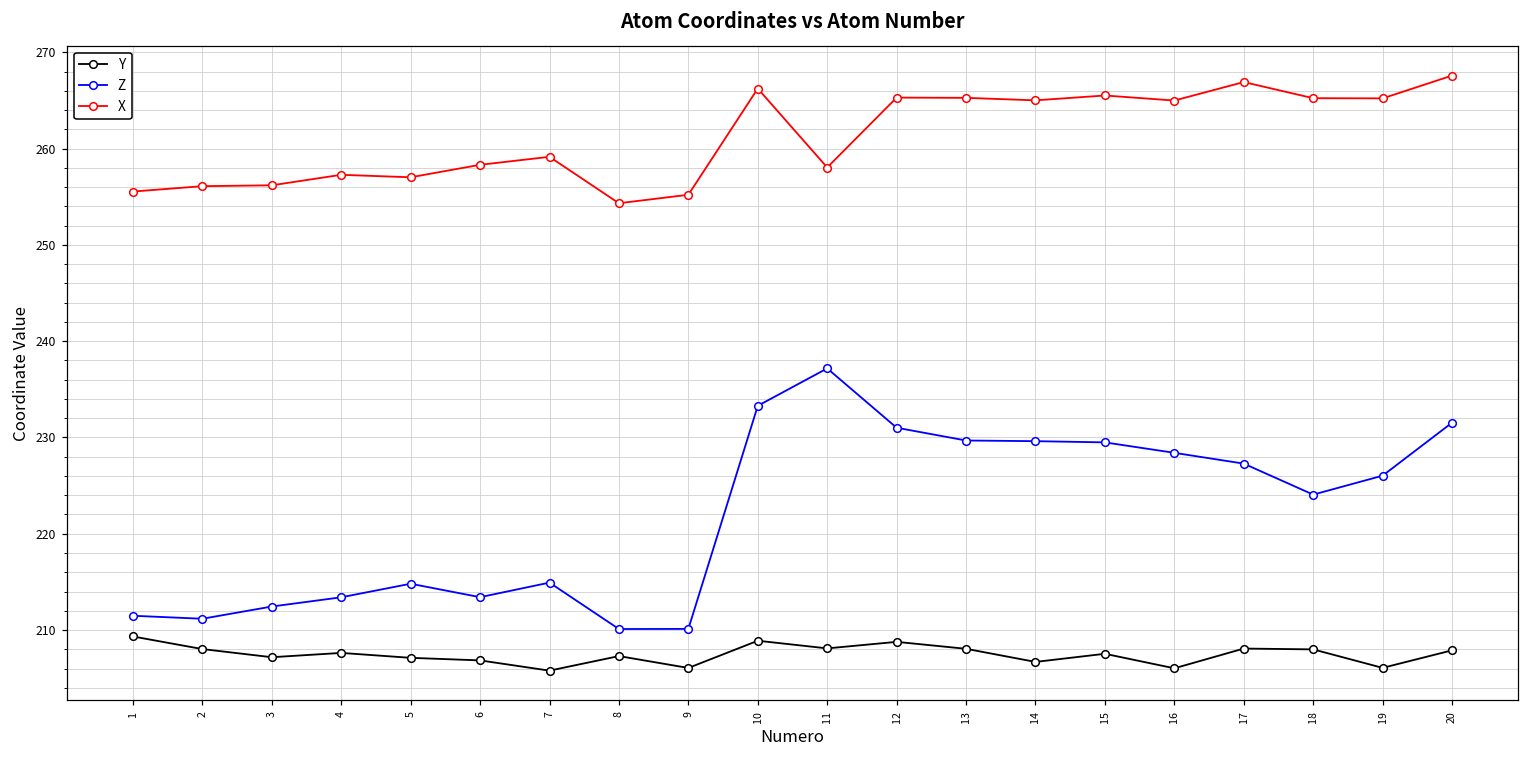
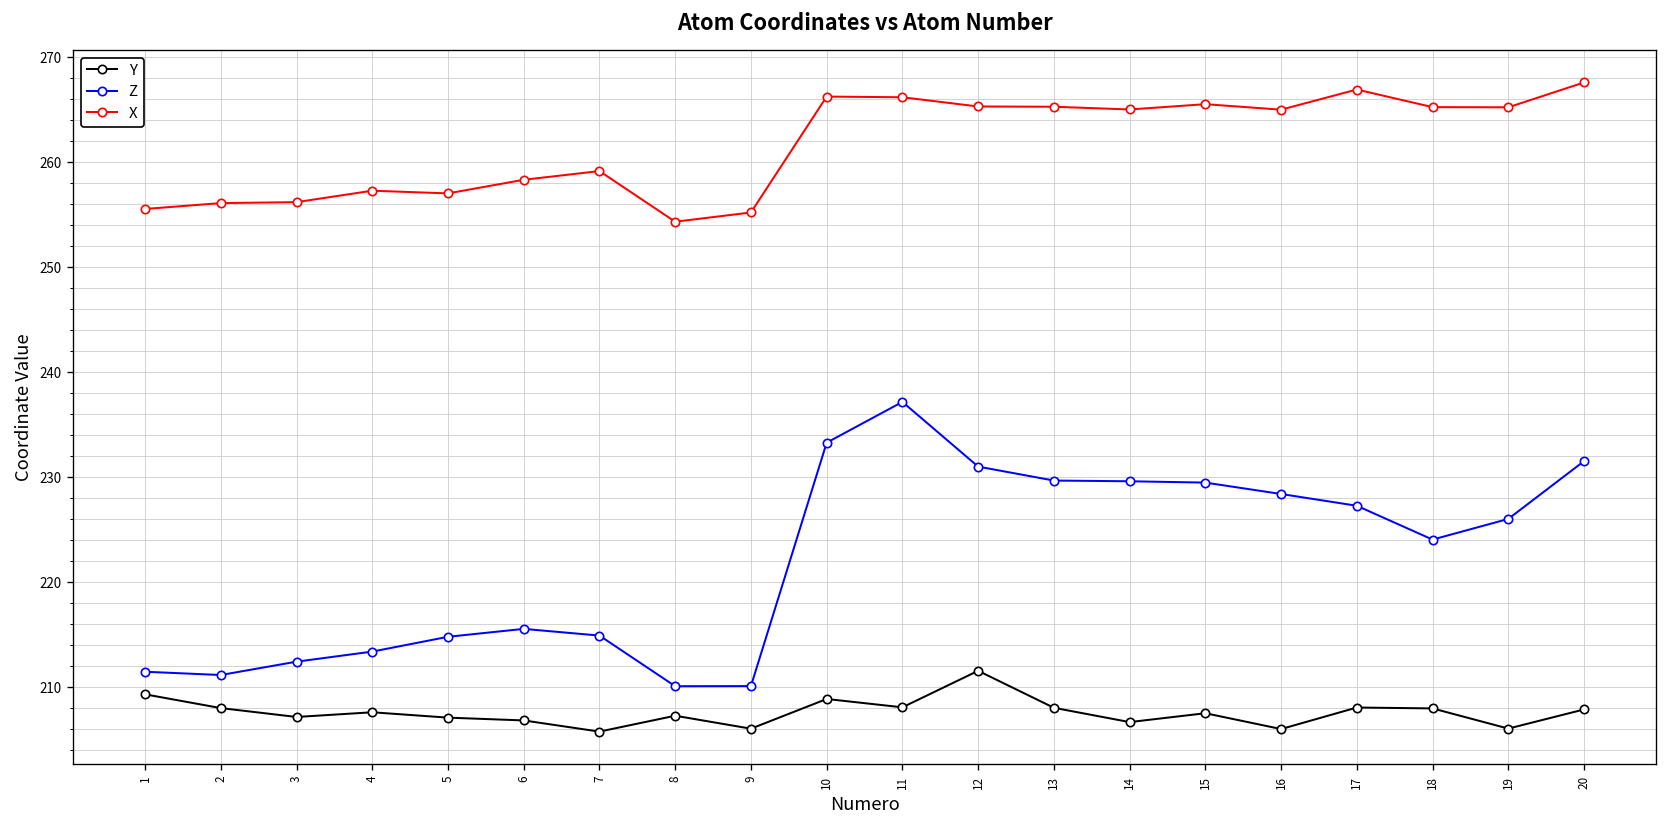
  {
    "Y": {
      "1": 209,
      "2": 208,
      "3": 207,
      "4": 208,
      "5": 207,
      "6": 207,
      "7": 206,
      "8": 207,
      "9": 206,
      "10": 209,
      "11": 208,
-     "12": 209,
+     "12": 212,
      "13": 208,
      "14": 207,
      "15": 208,
      "16": 206,
      "17": 208,
      "18": 208,
      "19": 206,
      "20": 208
    },
    "Z": {
      "1": 211,
      "2": 211,
      "3": 212,
      "4": 213,
      "5": 215,
-     "6": 213,
+     "6": 216,
      "7": 215,
      "8": 210,
      "9": 210,
      "10": 233,
      "11": 237,
      "12": 231,
      "13": 230,
      "14": 230,
      "15": 229,
      "16": 228,
      "17": 227,
      "18": 224,
      "19": 226,
      "20": 232
    },
    "X": {
      "1": 256,
      "2": 256,
      "3": 256,
      "4": 257,
      "5": 257,
      "6": 258,
      "7": 259,
      "8": 254,
      "9": 255,
      "10": 266,
-     "11": 258,
+     "11": 266,
      "12": 265,
      "13": 265,
      "14": 265,
      "15": 266,
      "16": 265,
      "17": 267,
      "18": 265,
      "19": 265,
      "20": 268
    }
  }
